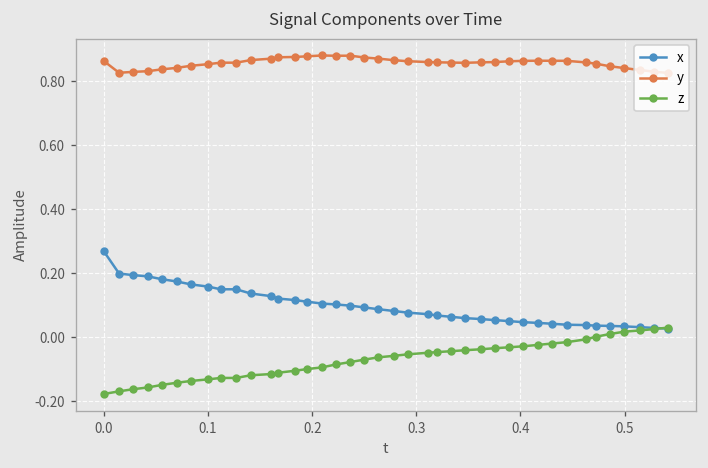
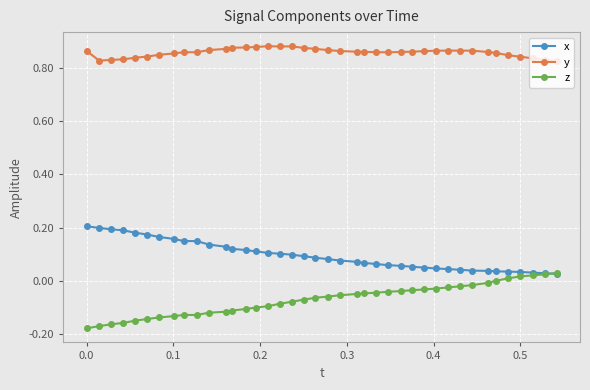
  {
    "x": {
-     "0.0": 0.27
+     "0.0": 0.20
    },
    "y": {
      "0.0": 0.86
    },
    "z": {
      "0.0": -0.18
    }
  }
